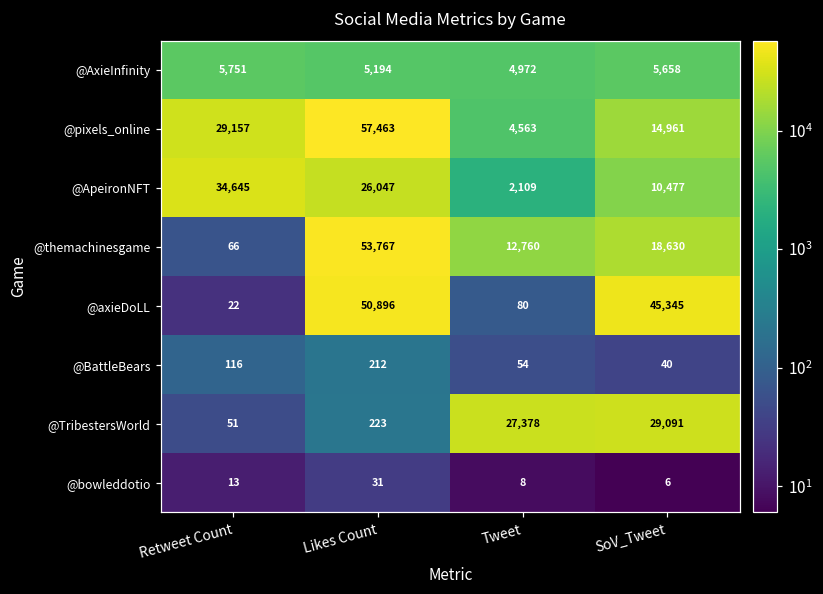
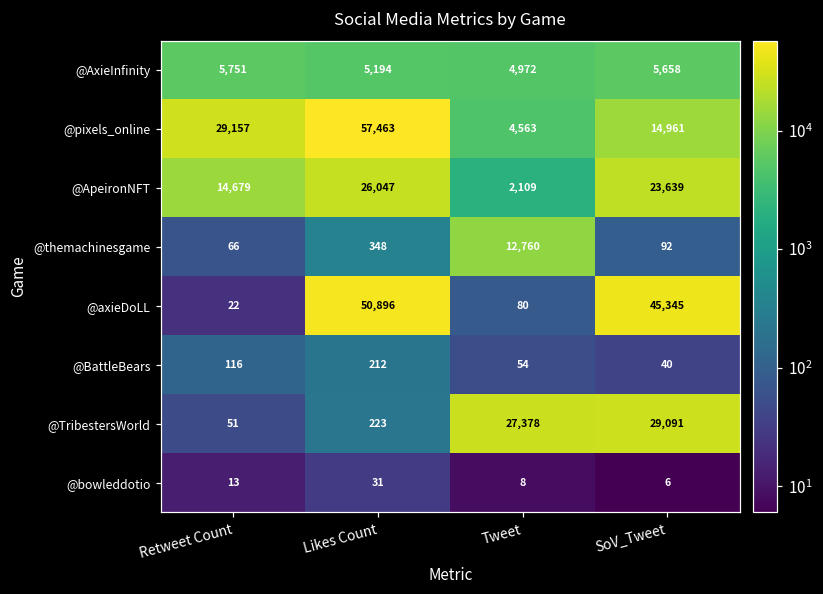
  {
    "@AxieInfinity": {
      "Retweet Count": "5,751",
      "Likes Count": "5,194",
      "Tweet": "4,972",
      "SoV_Tweet": "5,658"
    },
    "@pixels_online": {
      "Retweet Count": "29,157",
      "Likes Count": "57,463",
      "Tweet": "4,563",
      "SoV_Tweet": "14,961"
    },
    "@ApeironNFT": {
-     "Retweet Count": "34,645",
+     "Retweet Count": "14,679",
      "Likes Count": "26,047",
      "Tweet": "2,109",
-     "SoV_Tweet": "10,477"
+     "SoV_Tweet": "23,639"
    },
    "@themachinesgame": {
      "Retweet Count": "66",
-     "Likes Count": "53,767",
+     "Likes Count": "348",
      "Tweet": "12,760",
-     "SoV_Tweet": "18,630"
+     "SoV_Tweet": "92"
    },
    "@axieDoLL": {
      "Retweet Count": "22",
      "Likes Count": "50,896",
      "Tweet": "80",
      "SoV_Tweet": "45,345"
    },
    "@BattleBears": {
      "Retweet Count": "116",
      "Likes Count": "212",
      "Tweet": "54",
      "SoV_Tweet": "40"
    },
    "@TribestersWorld": {
      "Retweet Count": "51",
      "Likes Count": "223",
      "Tweet": "27,378",
      "SoV_Tweet": "29,091"
    },
    "@bowleddotio": {
      "Retweet Count": "13",
      "Likes Count": "31",
      "Tweet": "8",
      "SoV_Tweet": "6"
    }
  }
